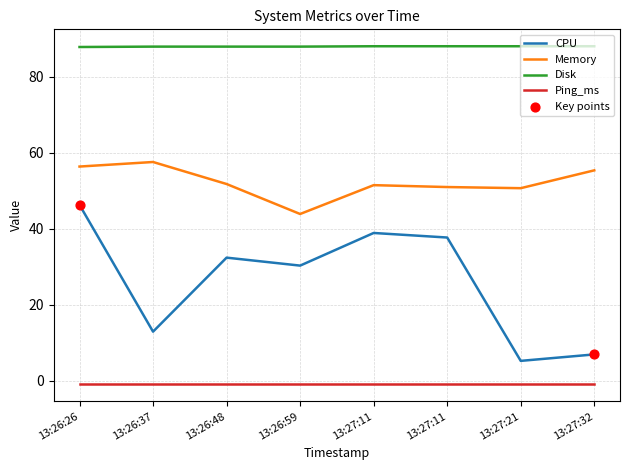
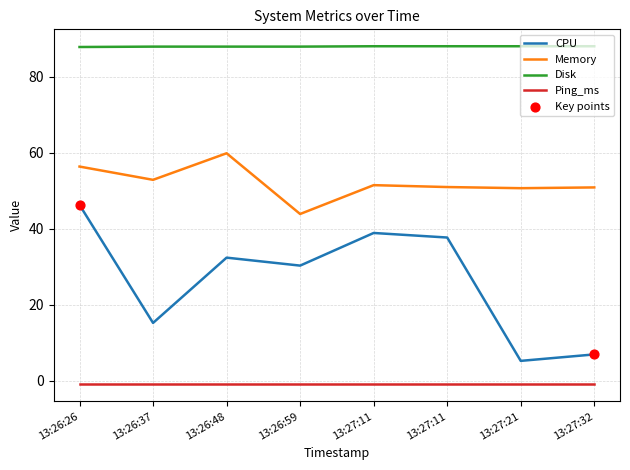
  {
    "CPU": {
-     "13:26:37": 13,
+     "13:26:37": 15,
      "13:26:48": 32,
      "13:26:59": 30,
      "13:27:21": 5
    },
    "Memory": {
      "13:26:26": 56,
-     "13:26:37": 58,
-     "13:26:48": 52,
+     "13:26:37": 53,
+     "13:26:48": 60,
      "13:26:59": 44,
      "13:27:21": 51,
-     "13:27:32": 55
+     "13:27:32": 51
    },
    "Disk": {
      "13:26:26": 88,
      "13:26:37": 88,
      "13:26:48": 88,
      "13:26:59": 88
    },
    "Ping_ms": {
      "13:26:26": -1,
      "13:26:37": -1,
      "13:26:48": -1,
      "13:26:59": -1,
      "13:27:21": -1,
      "13:27:32": -1
    }
  }
